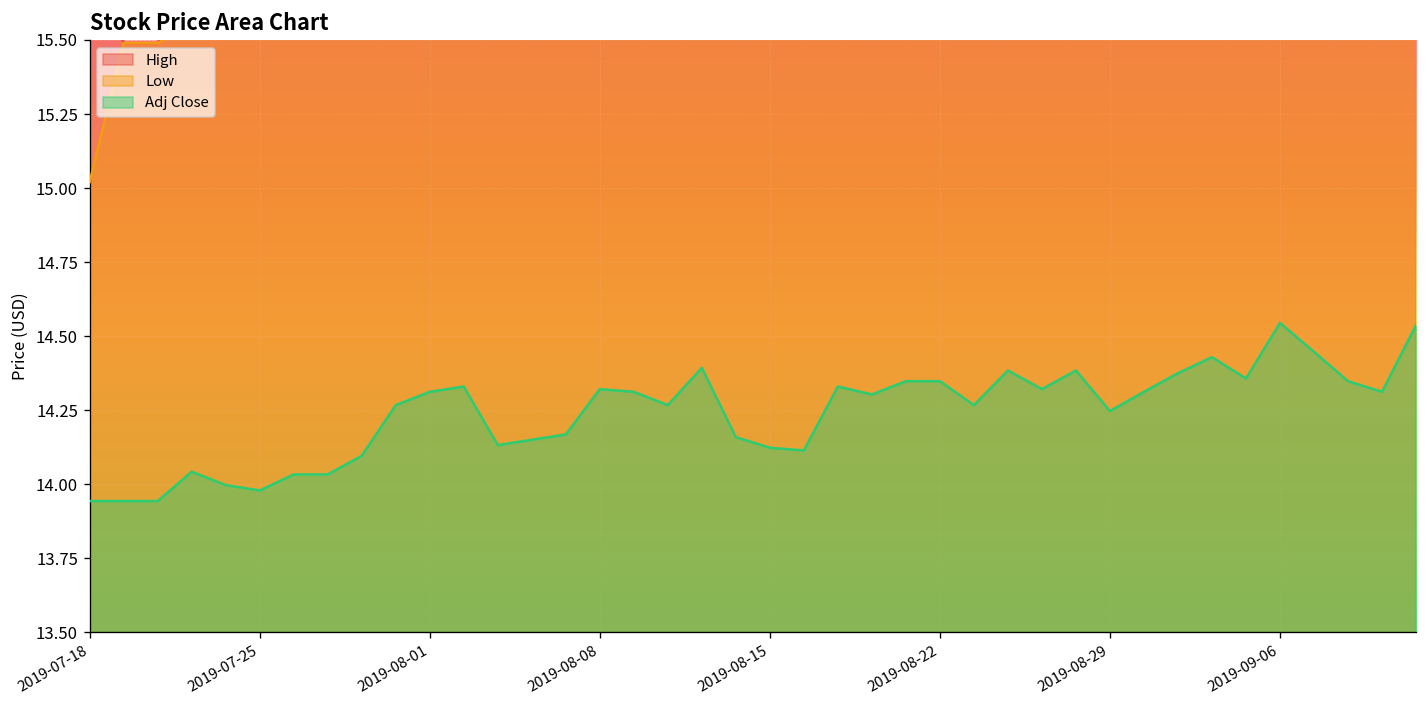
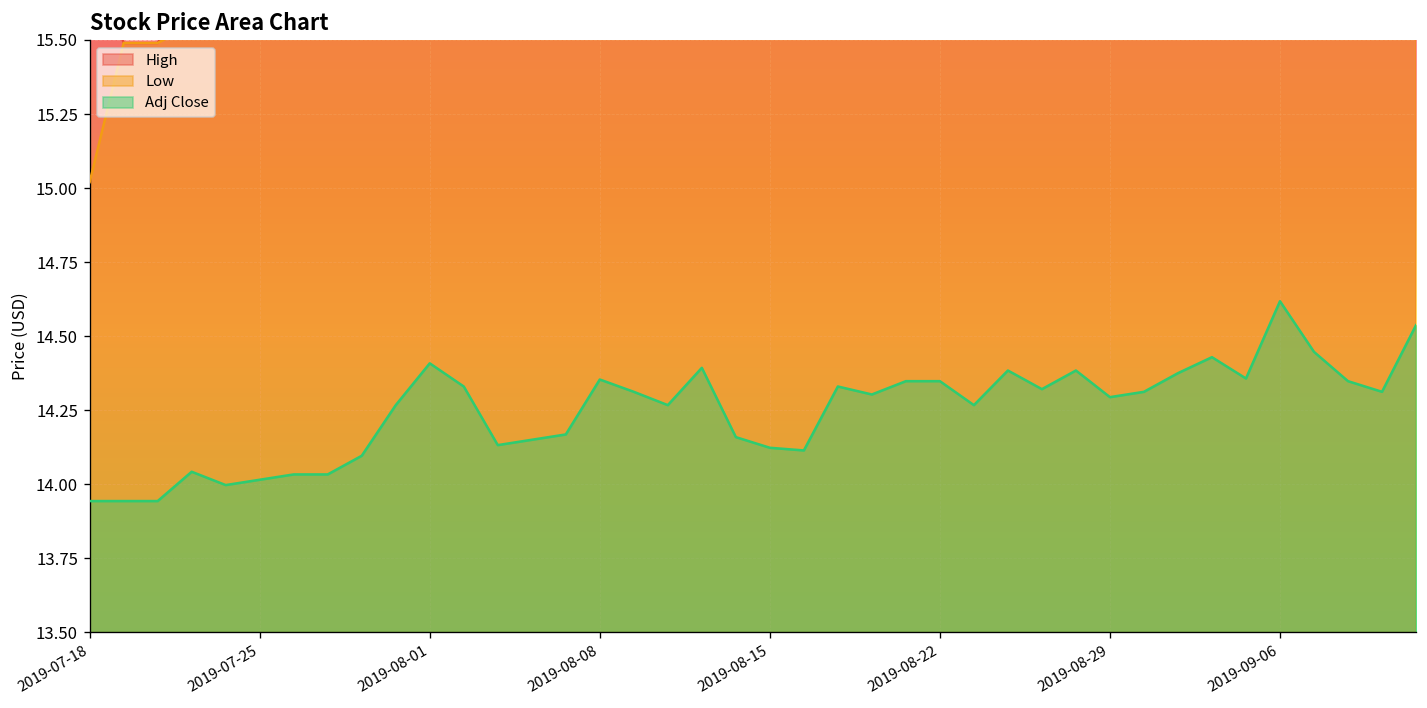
  {
    "Low": {
      "2019-07-18": 15.02
    },
    "Adj Close": {
      "2019-07-18": 13.94,
-     "2019-07-25": 13.98,
-     "2019-08-01": 14.31,
-     "2019-08-08": 14.32,
+     "2019-07-25": 14.01,
+     "2019-08-01": 14.41,
+     "2019-08-08": 14.35,
      "2019-08-15": 14.12,
      "2019-08-22": 14.35,
-     "2019-08-29": 14.25,
-     "2019-09-06": 14.54
+     "2019-08-29": 14.29,
+     "2019-09-06": 14.62
    }
  }
